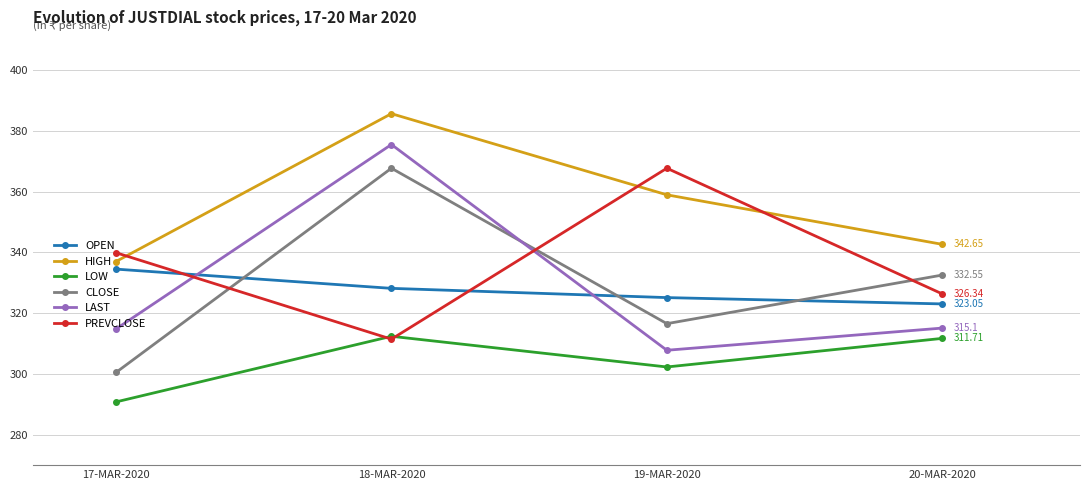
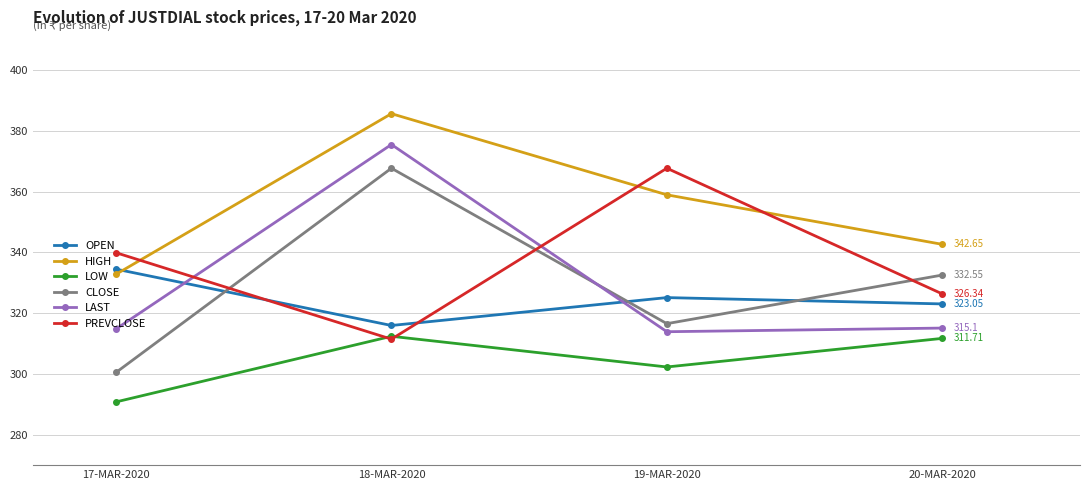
  {
    "OPEN": {
      "17-MAR-2020": 335,
-     "18-MAR-2020": 328,
+     "18-MAR-2020": 316,
      "19-MAR-2020": 325
    },
    "HIGH": {
-     "17-MAR-2020": 337,
+     "17-MAR-2020": 333,
      "18-MAR-2020": 386,
      "19-MAR-2020": 359
    },
    "LOW": {
      "20-MAR-2020": 311.71
    },
    "CLOSE": {
      "20-MAR-2020": 332.55
    },
    "LAST": {
      "17-MAR-2020": 315,
      "18-MAR-2020": 376,
-     "19-MAR-2020": 308
+     "19-MAR-2020": 314
    },
    "PREVCLOSE": {
      "20-MAR-2020": 326.34
    }
  }
